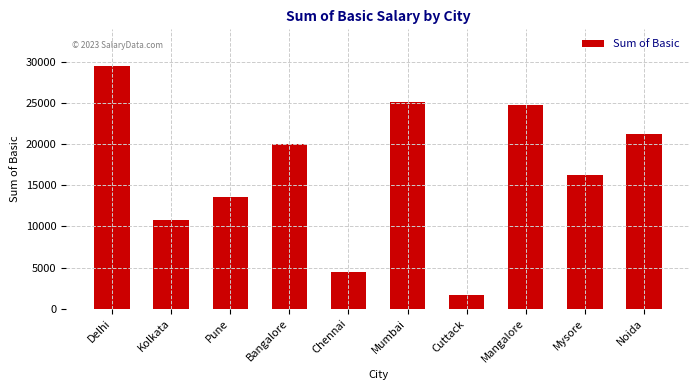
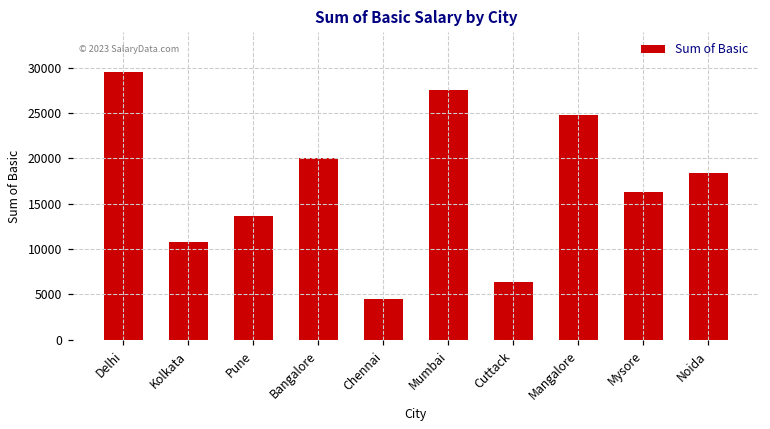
  {
    "Kolkata": 11000,
    "Pune": 14000,
    "Bangalore": 20000,
    "Chennai": 4000,
-   "Mumbai": 25000,
-   "Cuttack": 2000,
+   "Mumbai": 28000,
+   "Cuttack": 6000,
    "Mangalore": 25000,
    "Mysore": 16000,
-   "Noida": 21000
+   "Noida": 18000
  }
